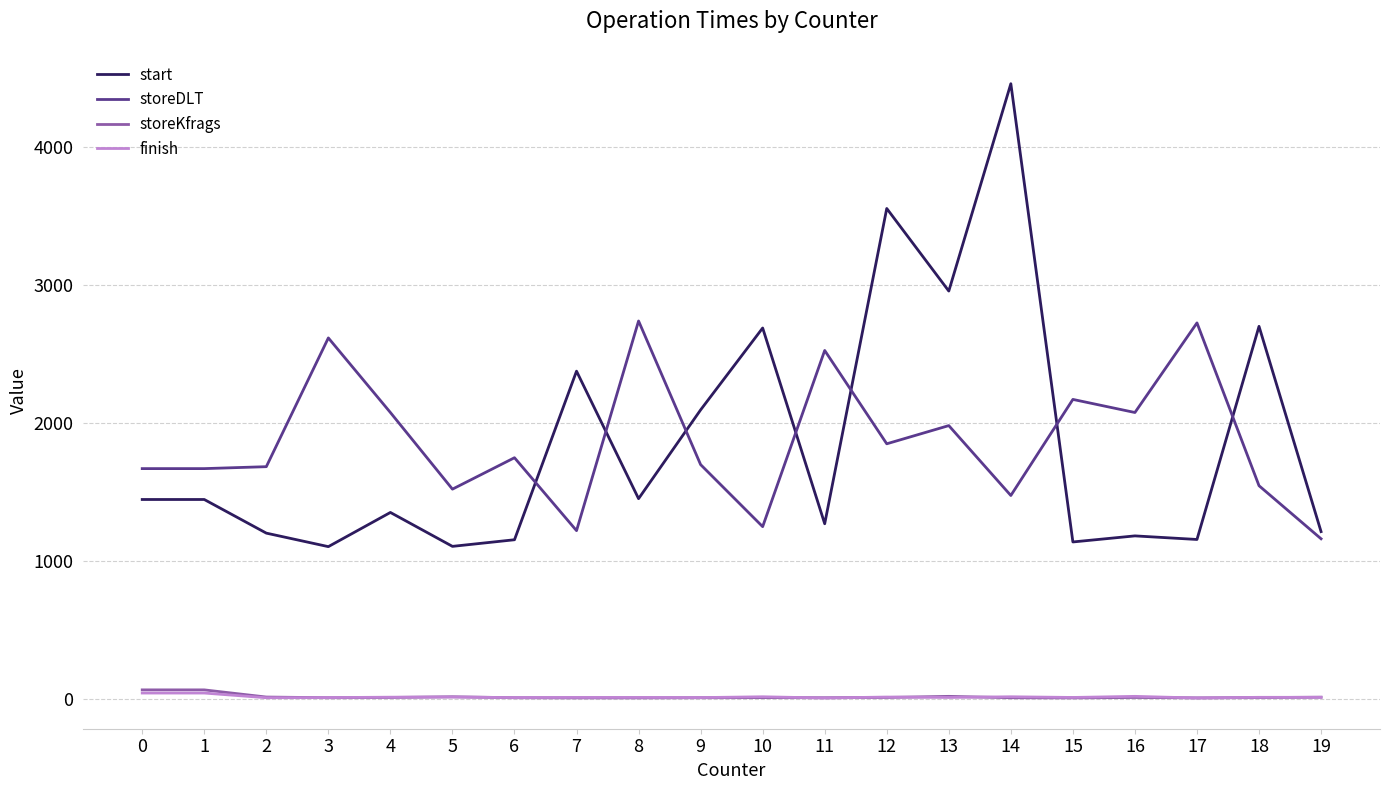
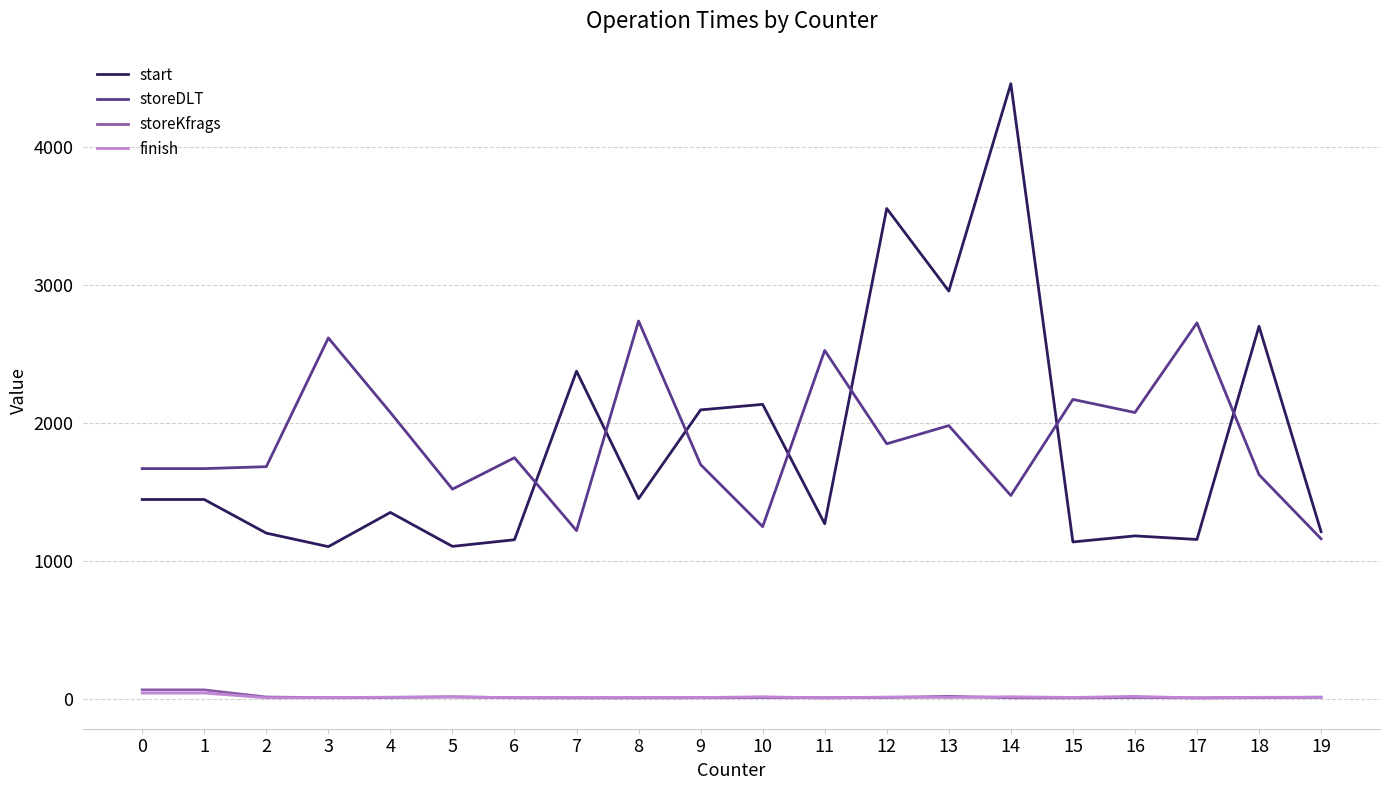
  {
    "start": {
      "0": 1440,
      "1": 1440,
      "2": 1200,
      "3": 1100,
      "4": 1350,
      "5": 1100,
      "6": 1150,
      "7": 2380,
      "8": 1450,
      "9": 2090,
-     "10": 2690,
+     "10": 2130,
      "11": 1270,
      "12": 3560,
      "13": 2960,
      "14": 4460,
      "15": 1140,
      "16": 1180,
      "17": 1150,
      "18": 2700,
      "19": 1210
    },
    "storeDLT": {
      "0": 1670,
      "1": 1670,
      "2": 1680,
      "3": 2620,
      "4": 2080,
      "5": 1520,
      "6": 1750,
      "7": 1220,
      "8": 2740,
      "9": 1700,
      "10": 1250,
      "11": 2530,
      "12": 1850,
      "13": 1980,
      "14": 1470,
      "15": 2170,
      "16": 2080,
      "17": 2730,
-     "18": 1540,
+     "18": 1620,
      "19": 1160
    },
    "storeKfrags": {
      "0": 60,
      "1": 60
    },
    "finish": {
      "0": 40,
      "1": 40
    }
  }
